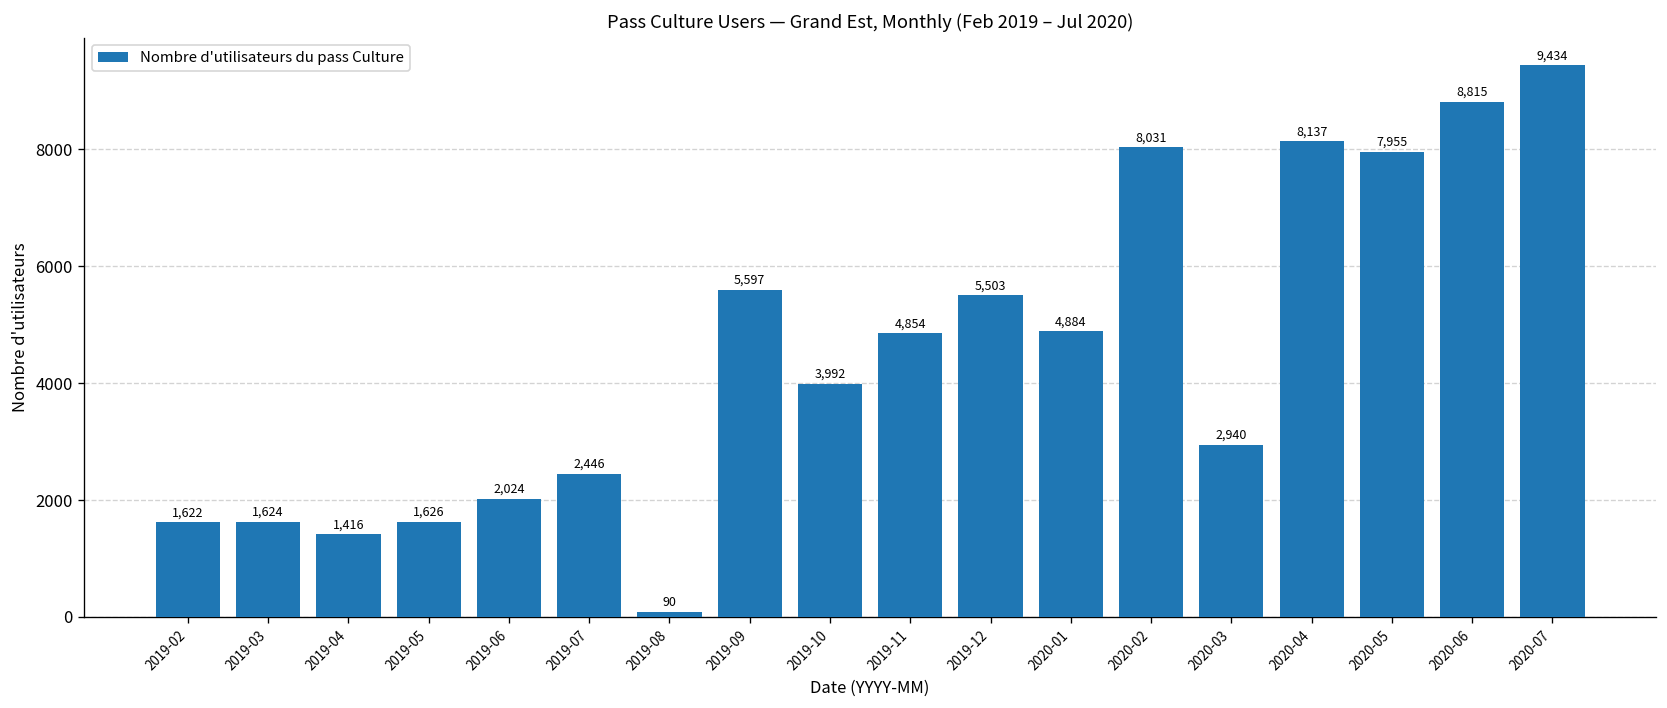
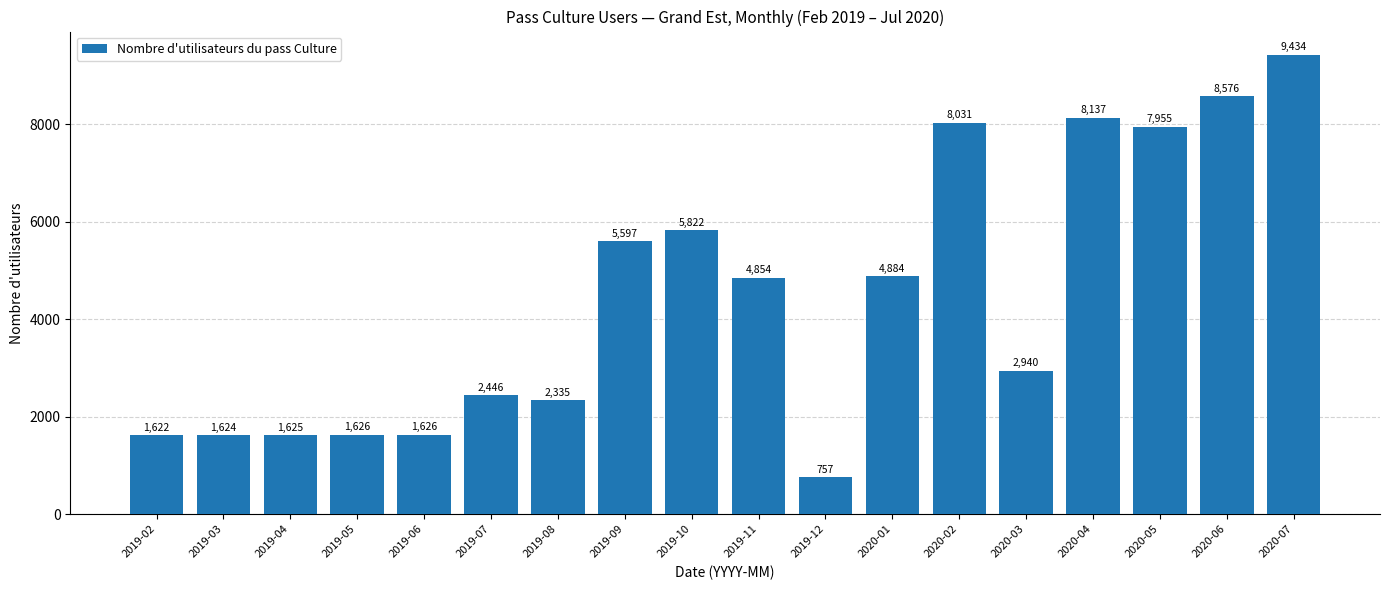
  {
    "2019-02": "1,622",
    "2019-03": "1,624",
-   "2019-04": "1,416",
+   "2019-04": "1,625",
    "2019-05": "1,626",
-   "2019-06": "2,024",
+   "2019-06": "1,626",
    "2019-07": "2,446",
-   "2019-08": "90",
+   "2019-08": "2,335",
    "2019-09": "5,597",
-   "2019-10": "3,992",
+   "2019-10": "5,822",
    "2019-11": "4,854",
-   "2019-12": "5,503",
+   "2019-12": "757",
    "2020-01": "4,884",
    "2020-02": "8,031",
    "2020-03": "2,940",
    "2020-04": "8,137",
    "2020-05": "7,955",
-   "2020-06": "8,815",
+   "2020-06": "8,576",
    "2020-07": "9,434"
  }
